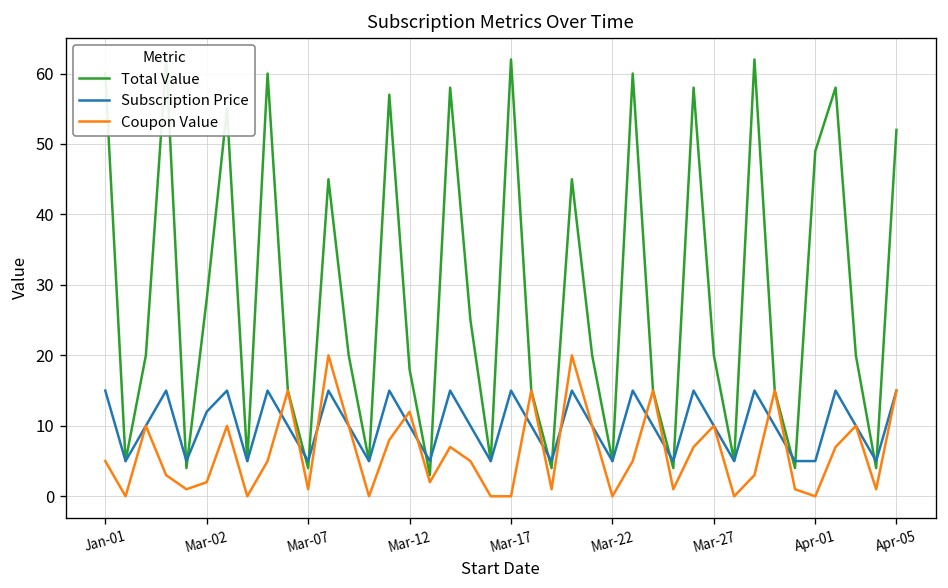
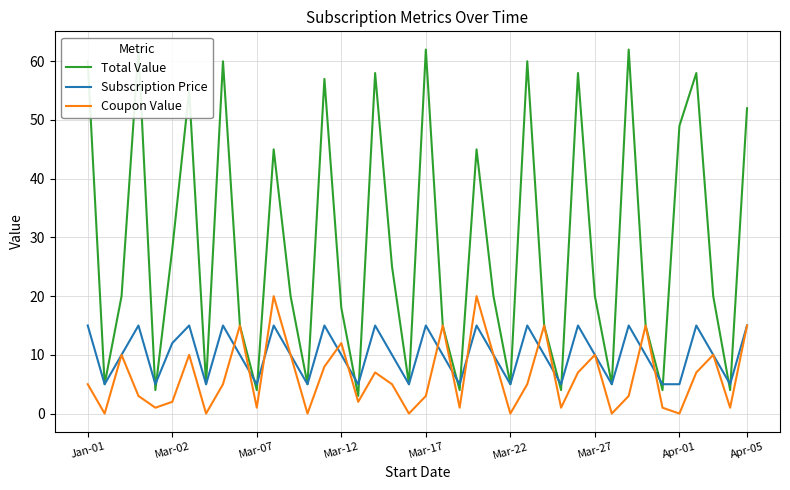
  {
    "Total Value": {
      "Mar-02": 28,
      "Mar-07": 4,
      "Mar-12": 18,
      "Mar-17": 62,
      "Mar-27": 20,
      "Apr-01": 49,
      "Apr-05": 52
    },
    "Subscription Price": {
      "Jan-01": 15,
      "Mar-02": 12,
      "Mar-07": 5,
      "Mar-12": 10,
      "Mar-17": 15,
      "Apr-01": 5
    },
    "Coupon Value": {
      "Jan-01": 5,
      "Mar-02": 2,
      "Mar-07": 1,
      "Mar-12": 12,
-     "Mar-17": 0,
+     "Mar-17": 3,
      "Mar-22": 0,
      "Apr-01": 0
    }
  }
